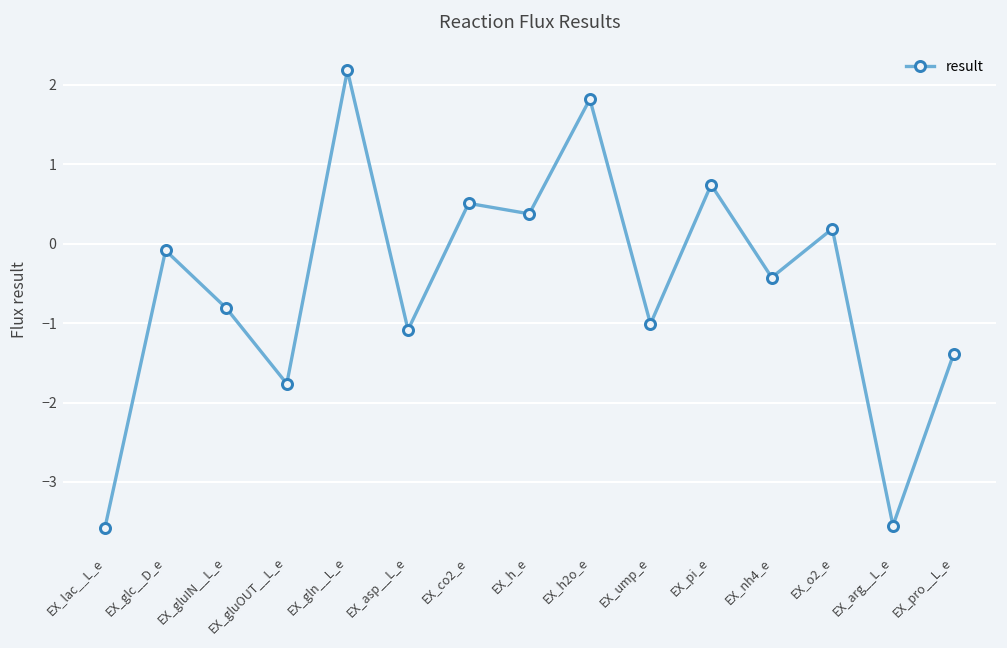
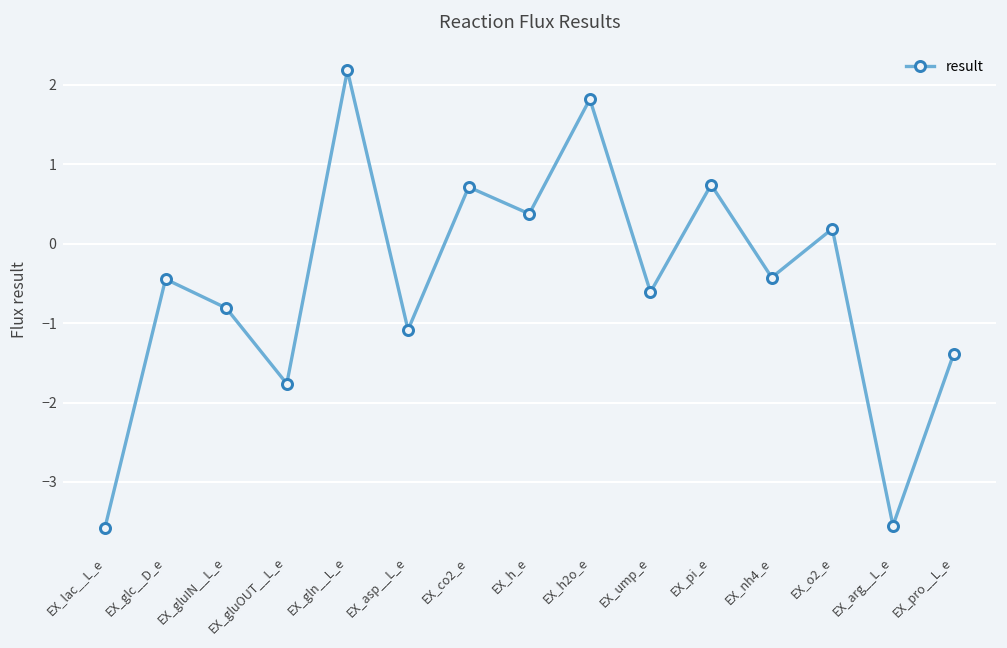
  {
    "EX_lac__L_e": -3.6,
-   "EX_glc__D_e": -0.1,
+   "EX_glc__D_e": -0.4,
    "EX_gluIN__L_e": -0.8,
    "EX_gluOUT__L_e": -1.8,
    "EX_gln__L_e": 2.2,
    "EX_asp__L_e": -1.1,
-   "EX_co2_e": 0.5,
+   "EX_co2_e": 0.7,
    "EX_h_e": 0.4,
    "EX_h2o_e": 1.8,
-   "EX_ump_e": -1.0,
+   "EX_ump_e": -0.6,
    "EX_pi_e": 0.7,
    "EX_nh4_e": -0.4,
    "EX_o2_e": 0.2,
    "EX_arg__L_e": -3.6,
    "EX_pro__L_e": -1.4
  }
